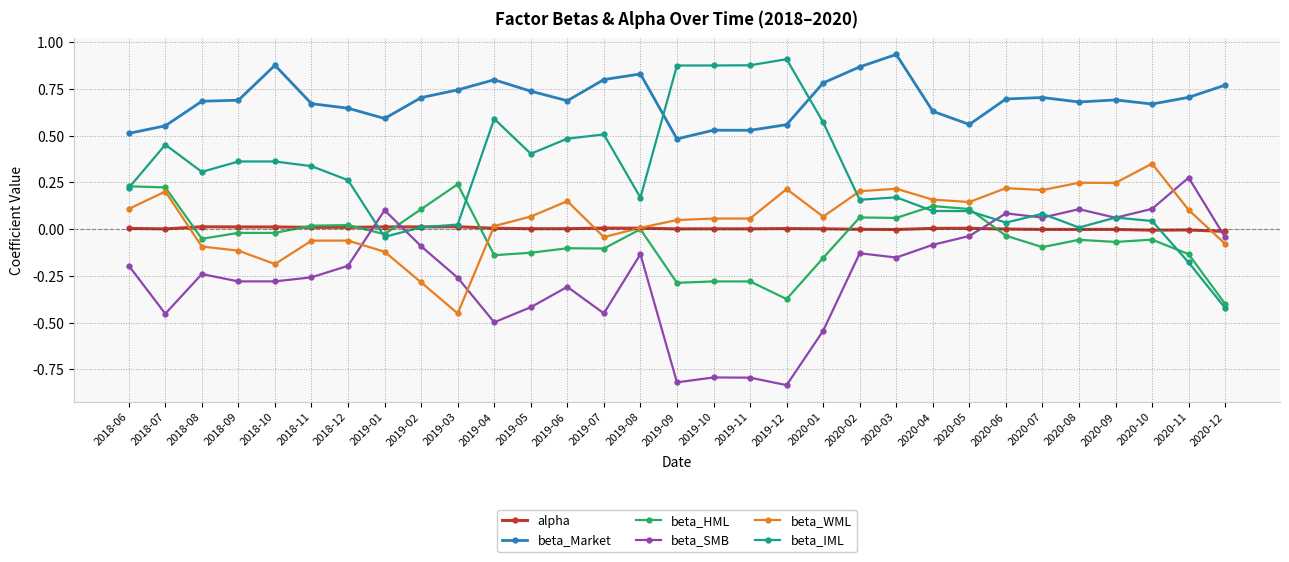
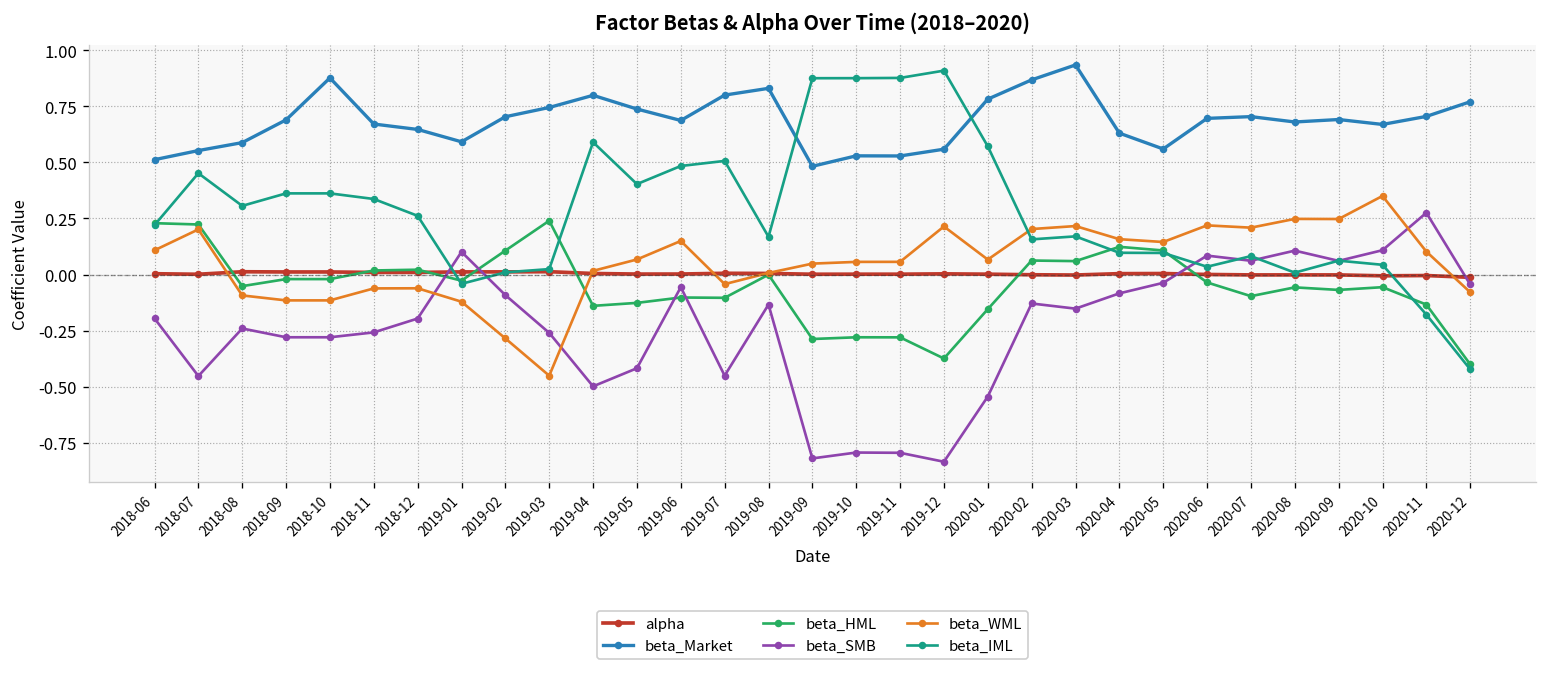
  {
    "alpha": {
      "2018-06": 0.00,
      "2018-07": 0.00,
      "2018-08": 0.01,
      "2018-09": 0.01,
      "2018-10": 0.01,
      "2019-01": 0.01,
      "2019-05": 0.00,
      "2019-06": 0.00,
      "2019-07": 0.01,
      "2019-09": 0.00,
      "2019-10": 0.00,
      "2019-11": 0.00,
      "2019-12": 0.00,
      "2020-01": 0.00,
      "2020-02": 0.00,
      "2020-03": 0.00,
      "2020-04": 0.00,
      "2020-05": 0.00,
      "2020-06": 0.00,
      "2020-07": 0.00,
      "2020-09": 0.00,
      "2020-10": -0.01,
      "2020-11": 0.00,
      "2020-12": -0.01
    },
    "beta_Market": {
      "2018-06": 0.51,
      "2018-07": 0.55,
-     "2018-08": 0.68,
+     "2018-08": 0.59,
      "2018-09": 0.69,
      "2018-10": 0.88,
      "2018-11": 0.67,
      "2018-12": 0.65,
      "2019-01": 0.59,
      "2019-02": 0.70,
      "2019-03": 0.74,
      "2019-04": 0.80,
      "2019-05": 0.74,
      "2019-06": 0.69,
      "2019-07": 0.80,
      "2019-08": 0.83,
      "2019-09": 0.48,
      "2019-10": 0.53,
      "2019-11": 0.53,
      "2019-12": 0.56,
      "2020-01": 0.78,
      "2020-02": 0.87,
      "2020-03": 0.93,
      "2020-04": 0.63,
      "2020-05": 0.56,
      "2020-06": 0.70,
      "2020-07": 0.70,
      "2020-08": 0.68,
      "2020-09": 0.69,
      "2020-10": 0.67,
      "2020-11": 0.70,
      "2020-12": 0.77
    },
    "beta_SMB": {
      "2018-06": -0.20,
      "2018-07": -0.45,
      "2018-08": -0.24,
      "2018-09": -0.28,
      "2018-10": -0.28,
      "2018-11": -0.26,
      "2018-12": -0.20,
      "2019-01": 0.10,
      "2019-02": -0.09,
      "2019-03": -0.26,
      "2019-04": -0.50,
      "2019-05": -0.42,
-     "2019-06": -0.31,
+     "2019-06": -0.06,
      "2019-07": -0.45,
      "2019-08": -0.13,
      "2019-09": -0.82,
      "2019-10": -0.79,
      "2019-11": -0.79,
      "2019-12": -0.83,
      "2020-01": -0.54,
      "2020-02": -0.13,
      "2020-03": -0.15,
      "2020-04": -0.08,
      "2020-05": -0.04,
      "2020-06": 0.08,
      "2020-07": 0.06,
      "2020-08": 0.11,
      "2020-10": 0.11,
      "2020-11": 0.28,
      "2020-12": -0.04
    },
    "beta_WML": {
      "2018-06": 0.11,
      "2018-07": 0.20,
      "2018-08": -0.09,
      "2018-09": -0.12,
-     "2018-10": -0.19,
+     "2018-10": -0.12,
      "2018-11": -0.06,
      "2018-12": -0.06,
      "2019-01": -0.12,
      "2019-02": -0.28,
      "2019-03": -0.45,
      "2019-05": 0.07,
      "2019-06": 0.15,
      "2019-07": -0.04,
      "2019-09": 0.05,
      "2019-10": 0.06,
      "2019-11": 0.06,
      "2019-12": 0.21,
      "2020-01": 0.07,
      "2020-02": 0.20,
      "2020-03": 0.22,
      "2020-04": 0.16,
      "2020-05": 0.15,
      "2020-06": 0.22,
      "2020-07": 0.21,
      "2020-08": 0.25,
      "2020-09": 0.25,
      "2020-10": 0.35,
      "2020-11": 0.10,
      "2020-12": -0.08
    }
  }
